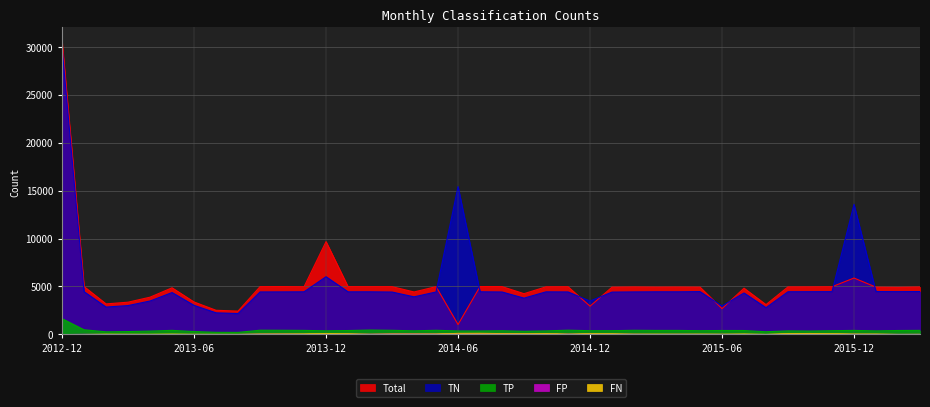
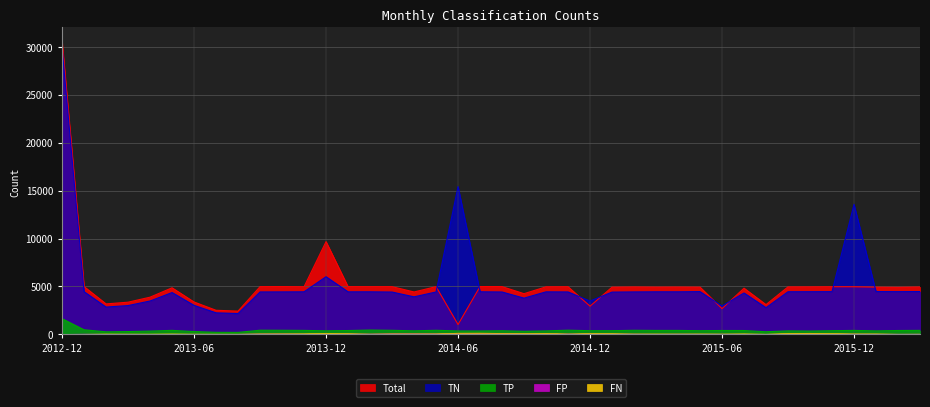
  {
    "Total": {
      "2012-12": 31000,
      "2013-06": 3000,
      "2013-12": 10000,
      "2014-06": 1000,
      "2014-12": 3000,
      "2015-06": 3000,
-     "2015-12": 6000
+     "2015-12": 5000
    },
    "TN": {
      "2012-12": 30000,
      "2013-06": 3000,
      "2013-12": 6000,
      "2014-06": 15000,
      "2014-12": 3000,
      "2015-06": 3000,
      "2015-12": 14000
    },
    "TP": {
      "2012-12": 2000,
      "2013-06": 0,
      "2014-12": 0,
      "2015-06": 0,
      "2015-12": 0
    }
  }
